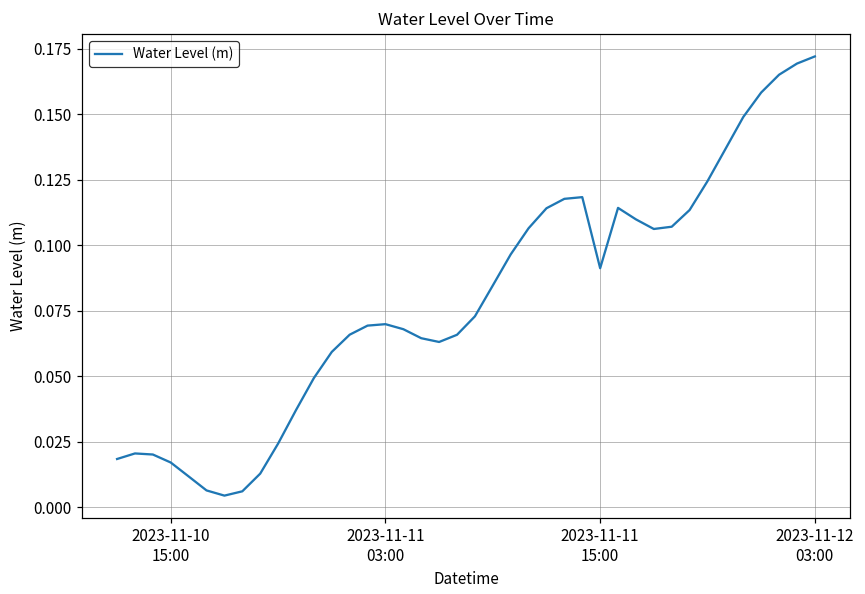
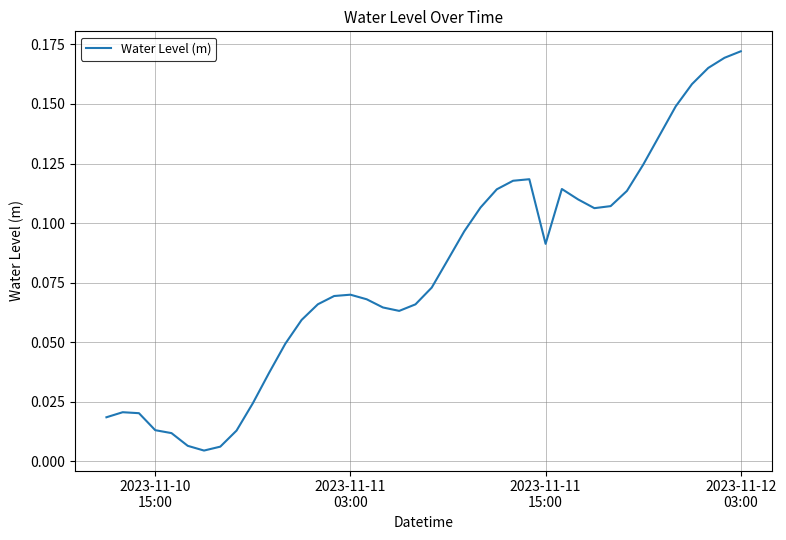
  {
-   "2023-11-10 15:00": 0.017,
+   "2023-11-10 15:00": 0.013,
    "2023-11-11 03:00": 0.070,
    "2023-11-11 15:00": 0.091,
    "2023-11-12 03:00": 0.172
  }
